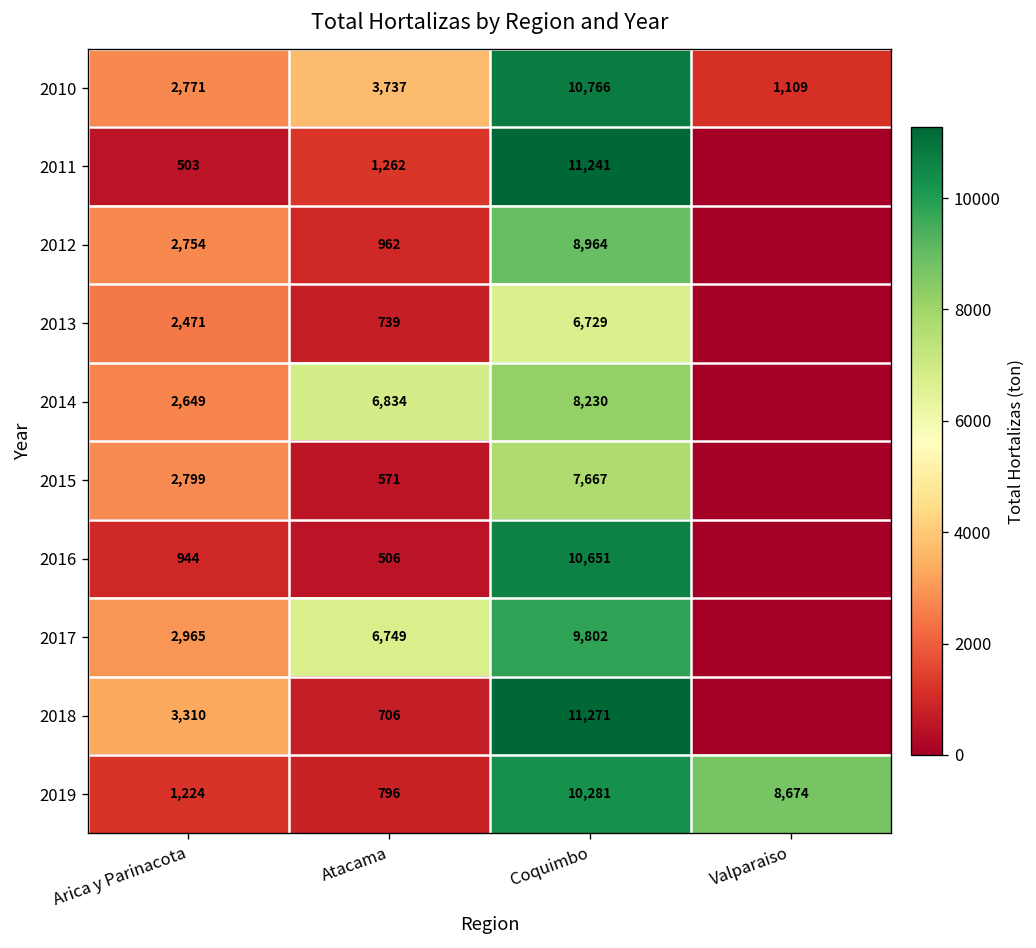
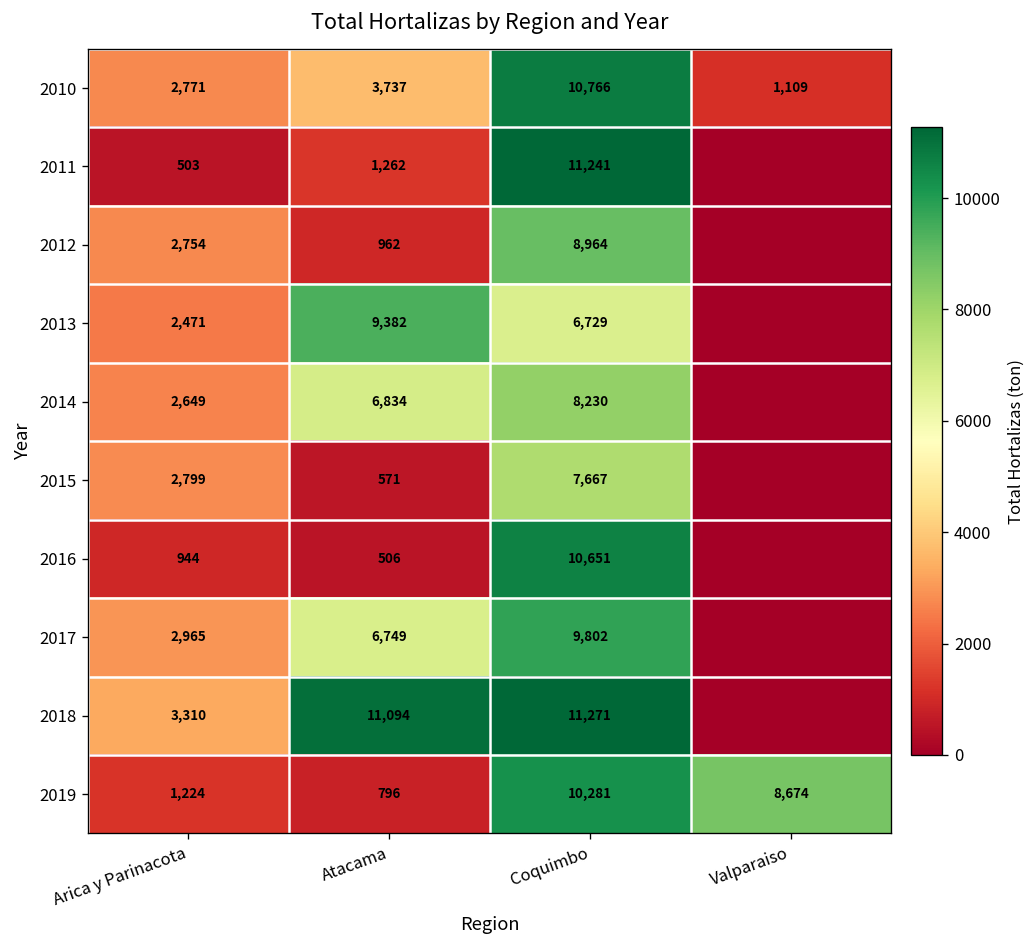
  {
    "2010": {
      "Arica y Parinacota": "2,771",
      "Atacama": "3,737",
      "Coquimbo": "10,766",
      "Valparaiso": "1,109"
    },
    "2011": {
      "Arica y Parinacota": "503",
      "Atacama": "1,262",
      "Coquimbo": "11,241"
    },
    "2012": {
      "Arica y Parinacota": "2,754",
      "Atacama": "962",
      "Coquimbo": "8,964"
    },
    "2013": {
      "Arica y Parinacota": "2,471",
-     "Atacama": "739",
+     "Atacama": "9,382",
      "Coquimbo": "6,729"
    },
    "2014": {
      "Arica y Parinacota": "2,649",
      "Atacama": "6,834",
      "Coquimbo": "8,230"
    },
    "2015": {
      "Arica y Parinacota": "2,799",
      "Atacama": "571",
      "Coquimbo": "7,667"
    },
    "2016": {
      "Arica y Parinacota": "944",
      "Atacama": "506",
      "Coquimbo": "10,651"
    },
    "2017": {
      "Arica y Parinacota": "2,965",
      "Atacama": "6,749",
      "Coquimbo": "9,802"
    },
    "2018": {
      "Arica y Parinacota": "3,310",
-     "Atacama": "706",
+     "Atacama": "11,094",
      "Coquimbo": "11,271"
    },
    "2019": {
      "Arica y Parinacota": "1,224",
      "Atacama": "796",
      "Coquimbo": "10,281",
      "Valparaiso": "8,674"
    }
  }
